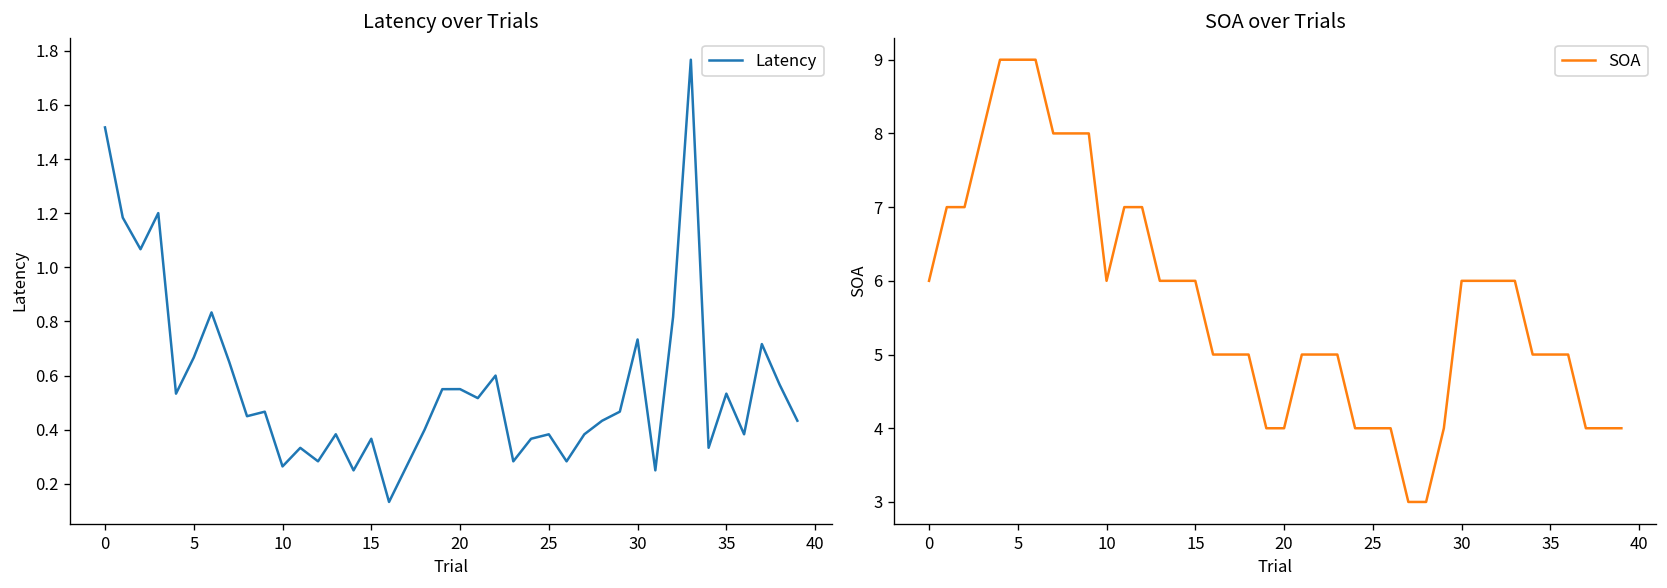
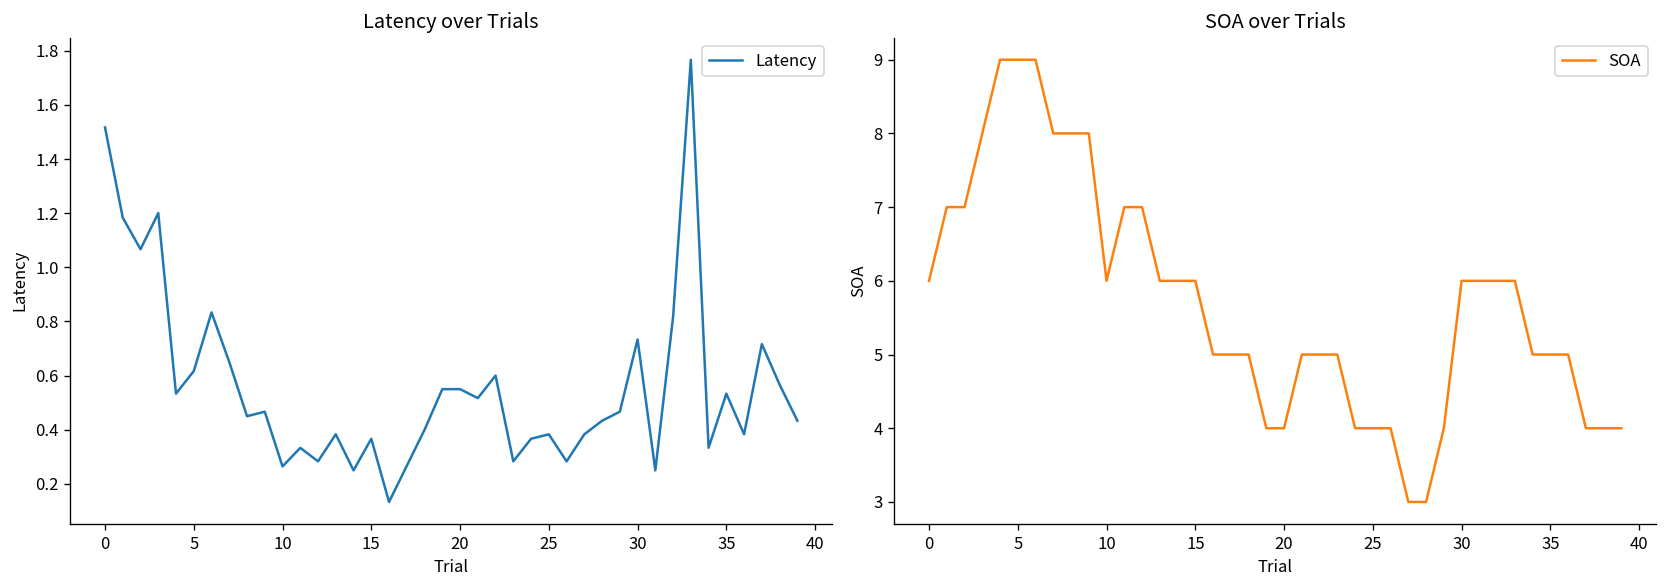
  {
    "Latency over Trials": {
      "0": 1.52,
-     "5": 0.67,
+     "5": 0.62,
      "10": 0.26,
      "15": 0.37,
      "20": 0.55,
      "25": 0.38,
      "30": 0.73,
      "35": 0.53
    },
    "SOA over Trials": {
      "0": 6.0,
      "5": 9.0,
      "10": 6.0,
      "15": 6.0,
      "20": 4.0,
      "25": 4.0,
      "30": 6.0,
      "35": 5.0
    }
  }
